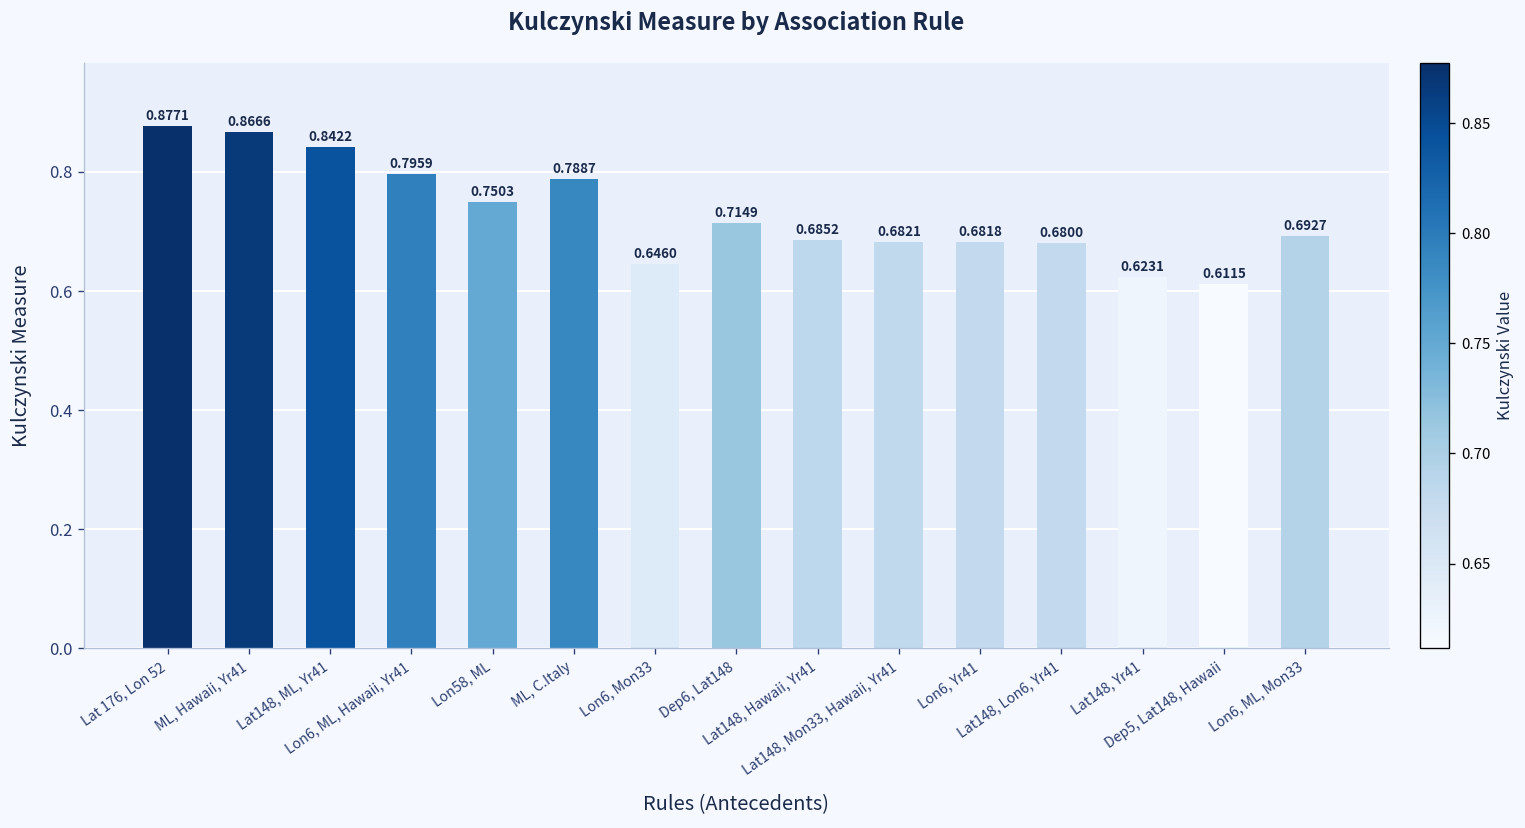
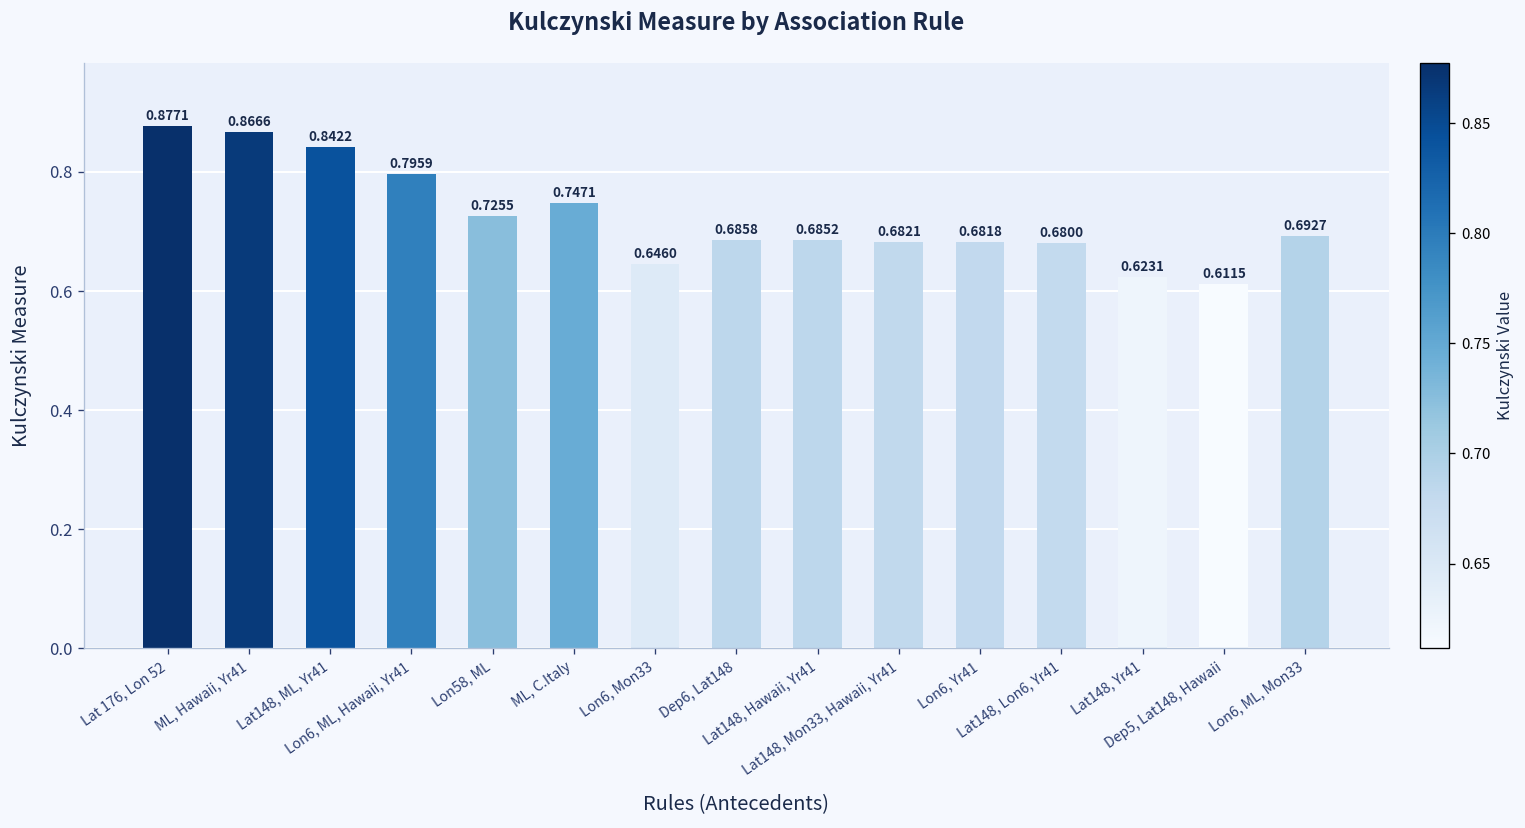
  {
    "Lat 176, Lon 52": 0.8771,
    "ML, Hawaii, Yr41": 0.8666,
    "Lat148, ML, Yr41": 0.8422,
    "Lon6, ML, Hawaii, Yr41": 0.7959,
-   "Lon58, ML": 0.7503,
-   "ML, C.Italy": 0.7887,
+   "Lon58, ML": 0.7255,
+   "ML, C.Italy": 0.7471,
    "Lon6, Mon33": 0.6460,
-   "Dep6, Lat148": 0.7149,
+   "Dep6, Lat148": 0.6858,
    "Lat148, Hawaii, Yr41": 0.6852,
    "Lat148, Mon33, Hawaii, Yr41": 0.6821,
    "Lon6, Yr41": 0.6818,
    "Lat148, Lon6, Yr41": 0.6800,
    "Lat148, Yr41": 0.6231,
    "Dep5, Lat148, Hawaii": 0.6115,
    "Lon6, ML, Mon33": 0.6927
  }
